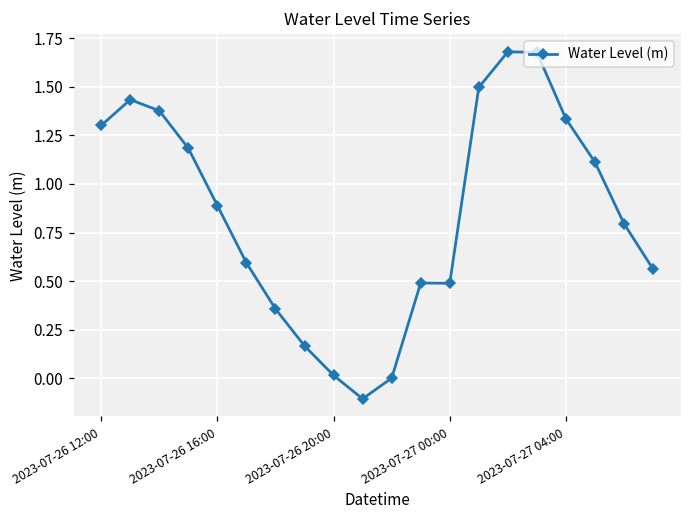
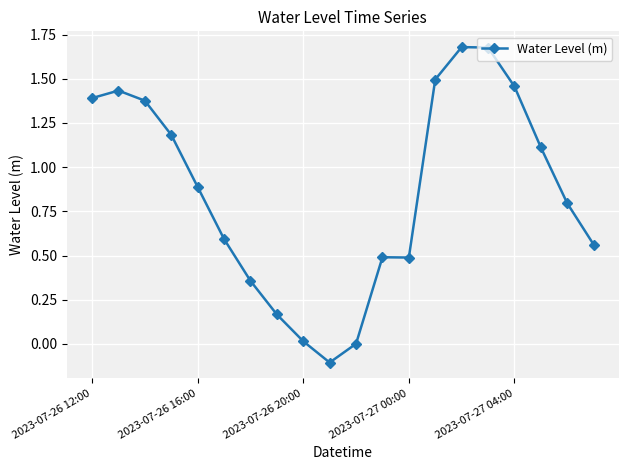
  {
-   "2023-07-26 12:00": 1.30,
+   "2023-07-26 12:00": 1.39,
    "2023-07-26 16:00": 0.89,
    "2023-07-26 20:00": 0.02,
    "2023-07-27 00:00": 0.49,
-   "2023-07-27 04:00": 1.33
+   "2023-07-27 04:00": 1.46
  }
